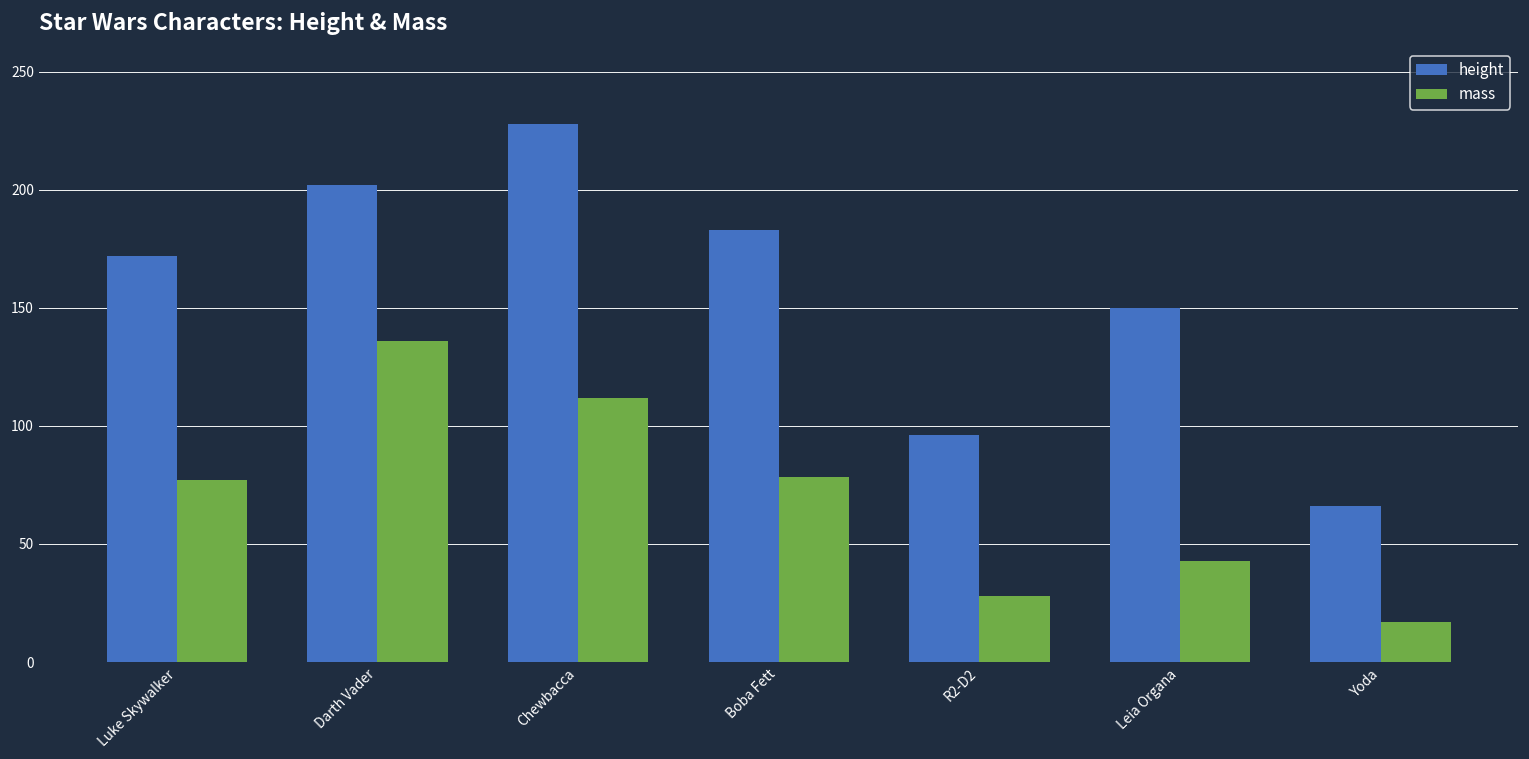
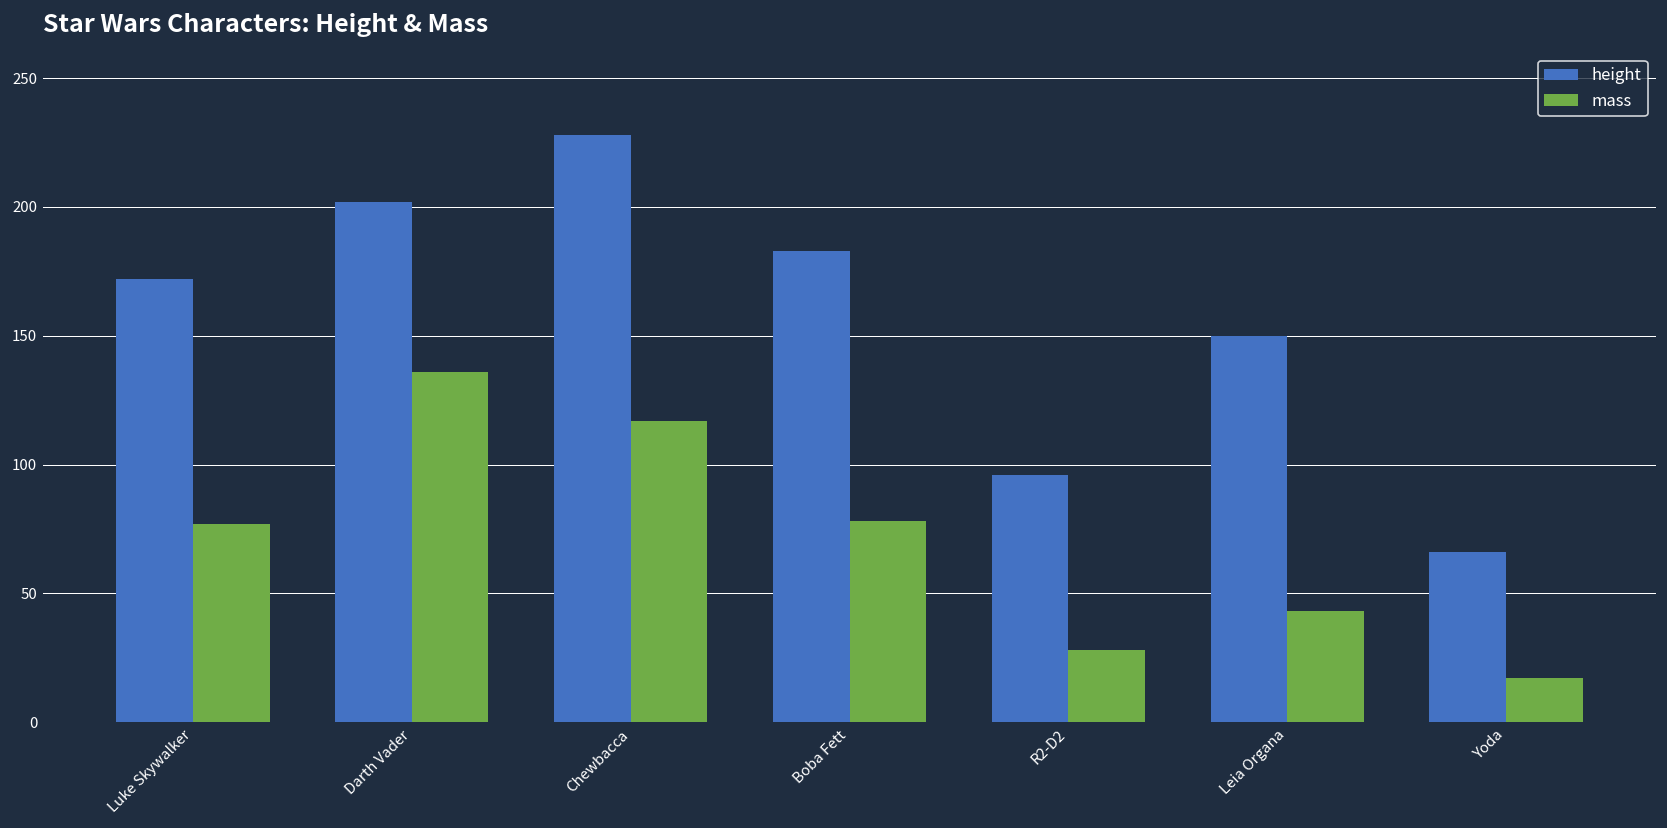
  {
    "height": {
      "Luke Skywalker": 172,
      "Darth Vader": 202,
      "Chewbacca": 228,
      "Boba Fett": 183,
      "R2-D2": 96,
      "Leia Organa": 150,
      "Yoda": 66
    },
    "mass": {
      "Luke Skywalker": 77,
      "Darth Vader": 136,
-     "Chewbacca": 112,
+     "Chewbacca": 117,
      "Boba Fett": 78,
      "R2-D2": 28,
      "Leia Organa": 43,
      "Yoda": 17
    }
  }
